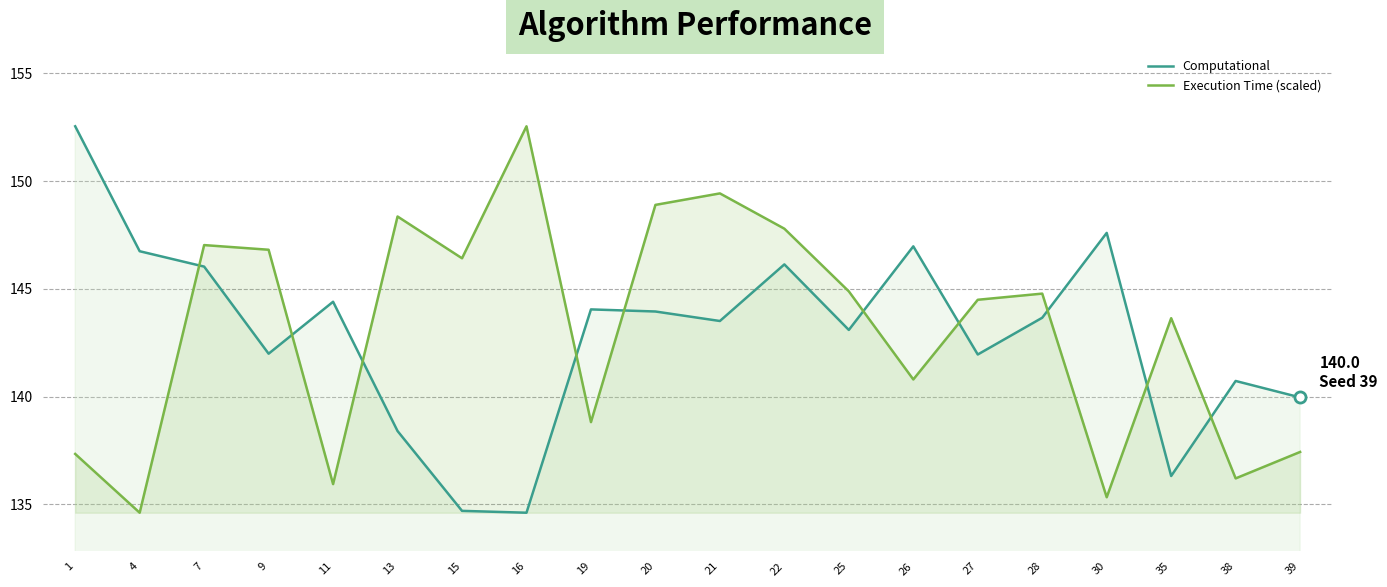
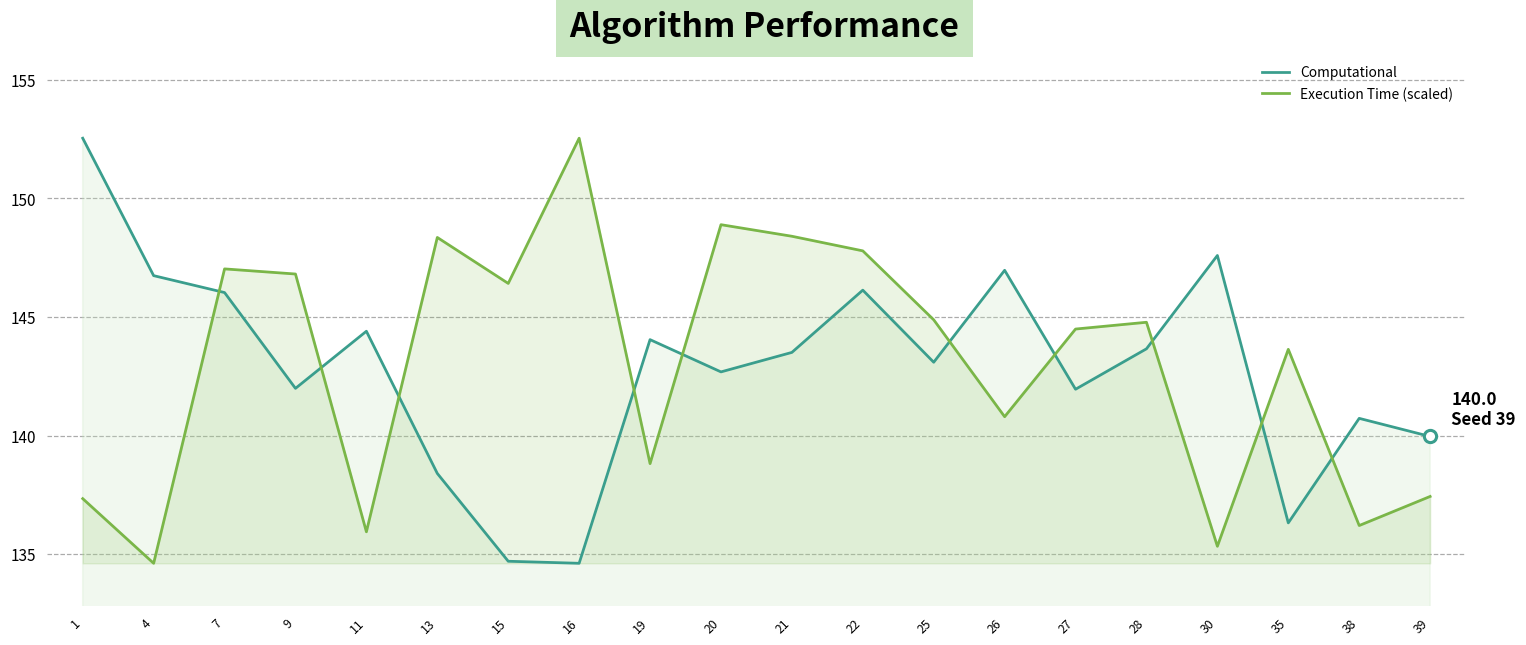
  {
    "Computational": {
      "1": 152.5,
      "4": 146.7,
      "7": 146.0,
      "9": 142.0,
      "11": 144.4,
      "13": 138.4,
      "15": 134.7,
      "16": 134.6,
      "19": 144.0,
-     "20": 143.9,
+     "20": 142.7,
      "21": 143.5,
      "22": 146.1,
      "25": 143.1,
      "26": 147.0,
      "27": 142.0,
      "28": 143.7,
      "30": 147.6,
      "35": 136.3,
      "38": 140.7
    },
    "Execution Time (scaled)": {
      "1": 137.3,
      "4": 134.6,
      "7": 147.0,
      "9": 146.8,
      "11": 135.9,
      "13": 148.4,
      "15": 146.4,
      "16": 152.5,
      "19": 138.8,
      "20": 148.9,
-     "21": 149.4,
+     "21": 148.4,
      "22": 147.8,
      "25": 144.9,
      "26": 140.8,
      "27": 144.5,
      "28": 144.8,
      "30": 135.3,
      "35": 143.6,
      "38": 136.2,
      "39": 137.4
    }
  }
